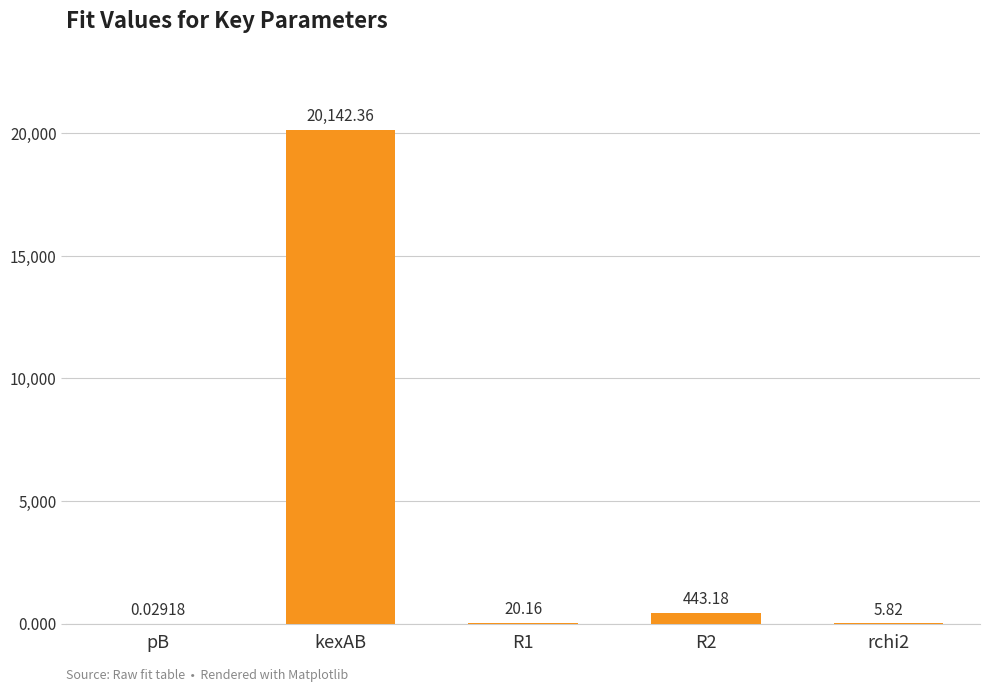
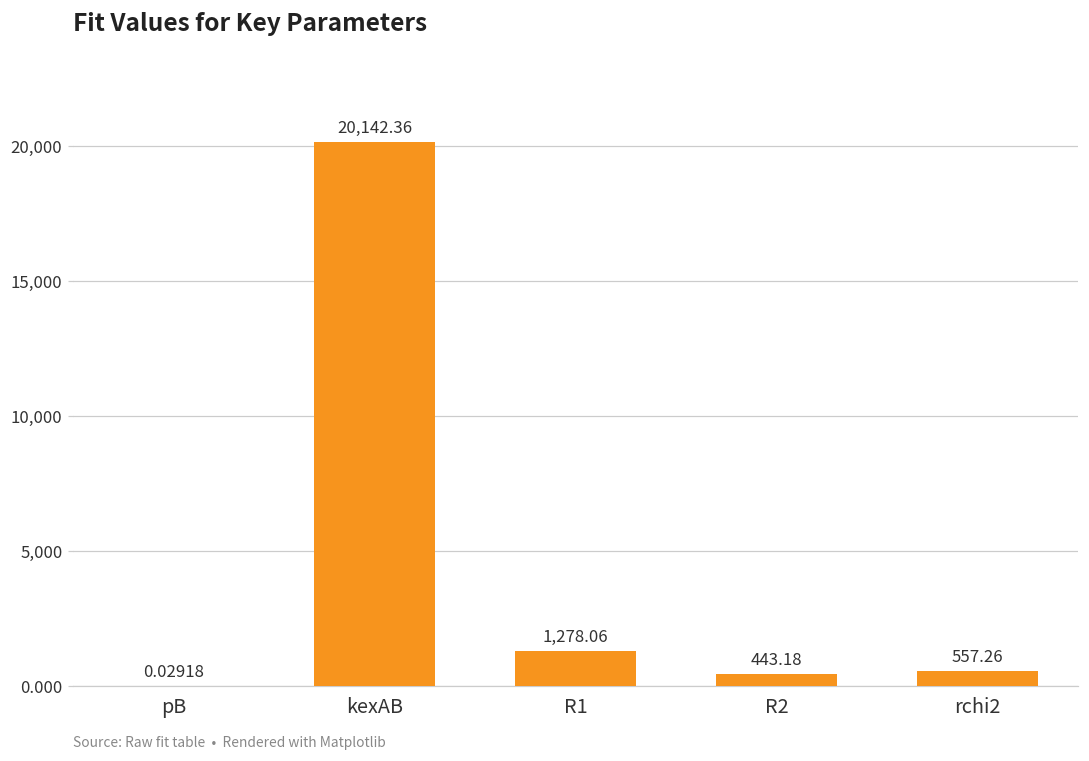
  {
    "pB": "0.02918",
    "kexAB": "20,142.36",
-   "R1": "20.16",
+   "R1": "1,278.06",
    "R2": "443.18",
-   "rchi2": "5.82"
+   "rchi2": "557.26"
  }
